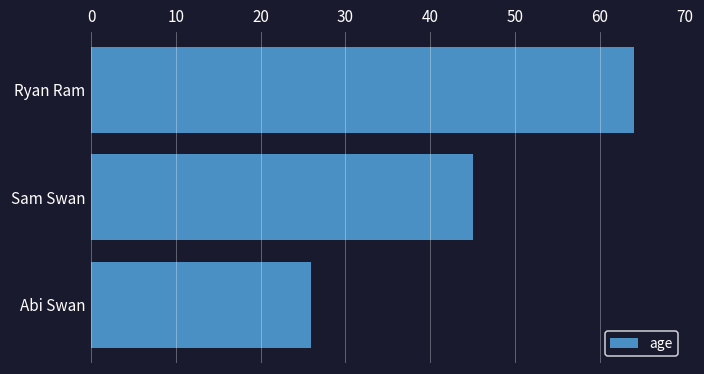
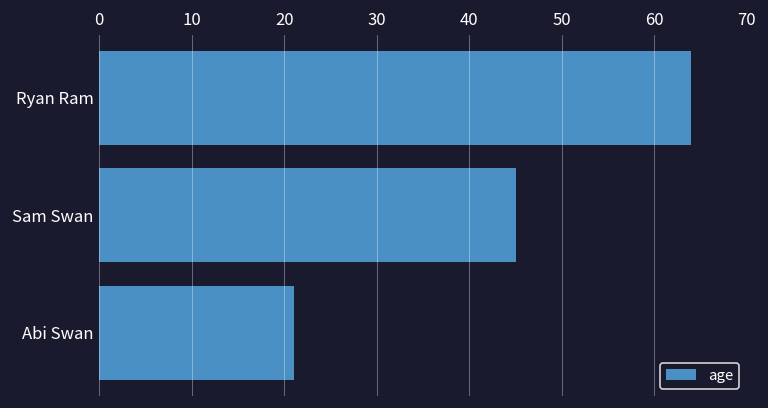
  {
    "Ryan Ram": 64,
    "Sam Swan": 45,
-   "Abi Swan": 26
+   "Abi Swan": 21
  }
